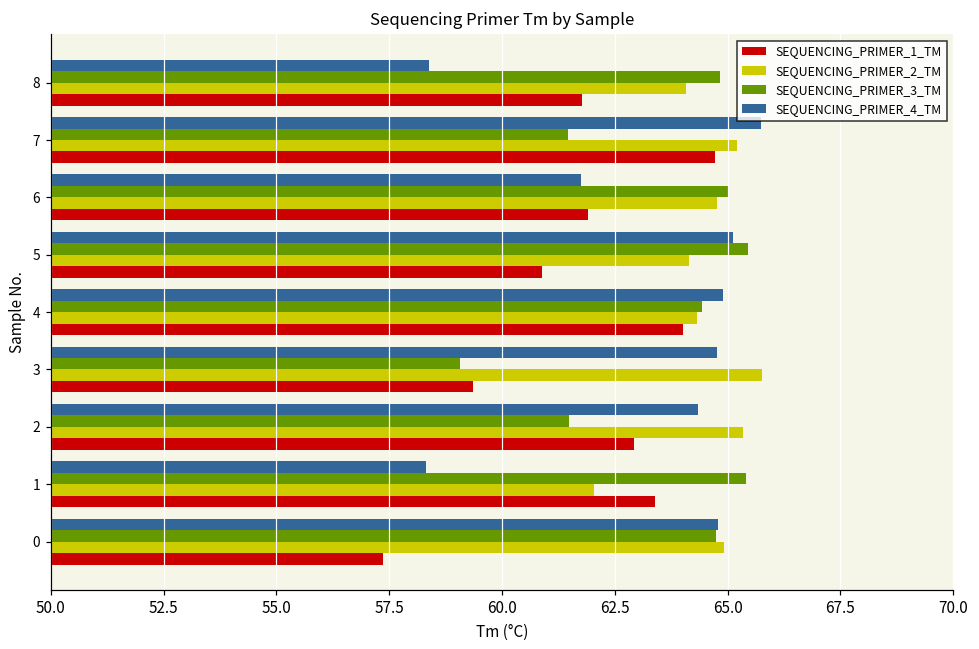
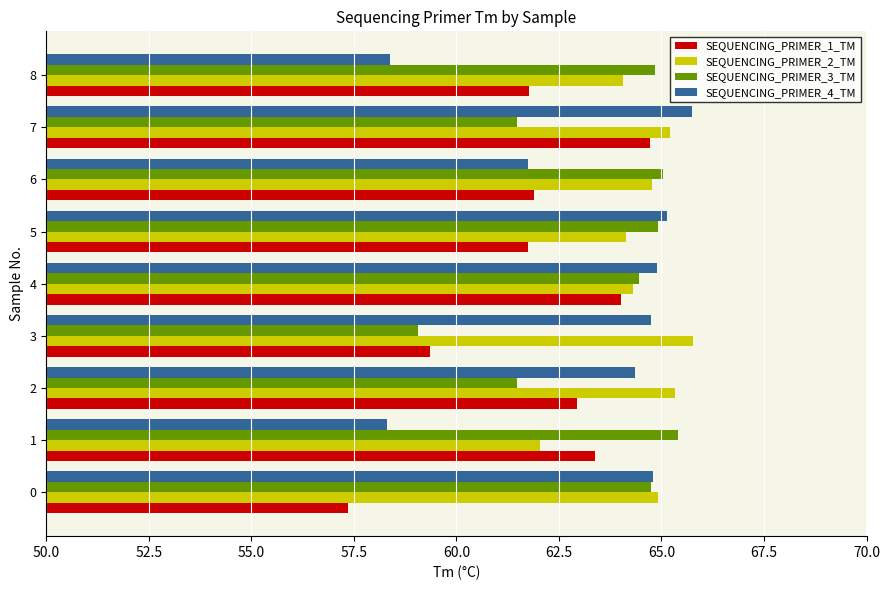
  {
    "SEQUENCING_PRIMER_1_TM": {
      "8": 61.8,
      "7": 64.7,
      "6": 61.9,
-     "5": 60.9,
+     "5": 61.7,
      "4": 64.0,
      "3": 59.4,
      "2": 62.9,
      "1": 63.4,
      "0": 57.4
    },
    "SEQUENCING_PRIMER_2_TM": {
      "8": 64.1,
      "7": 65.2,
      "6": 64.8,
      "5": 64.1,
      "4": 64.3,
      "3": 65.8,
      "2": 65.3,
      "1": 62.0,
      "0": 64.9
    },
    "SEQUENCING_PRIMER_3_TM": {
      "8": 64.8,
      "7": 61.5,
      "6": 65.0,
-     "5": 65.4,
+     "5": 64.9,
      "4": 64.4,
      "3": 59.1,
      "2": 61.5,
      "1": 65.4,
      "0": 64.7
    },
    "SEQUENCING_PRIMER_4_TM": {
      "8": 58.4,
      "7": 65.7,
      "6": 61.7,
      "5": 65.1,
      "4": 64.9,
      "3": 64.8,
      "2": 64.4,
      "1": 58.3,
      "0": 64.8
    }
  }
